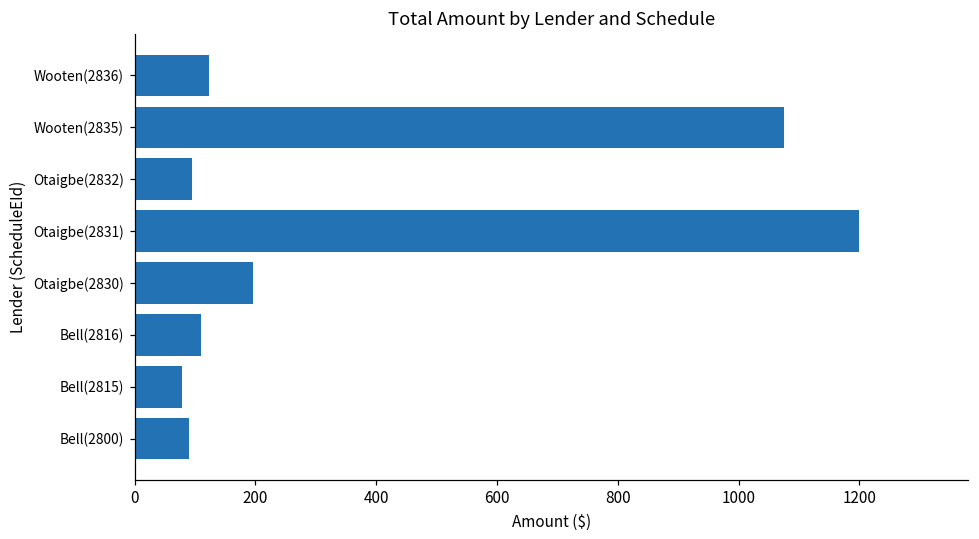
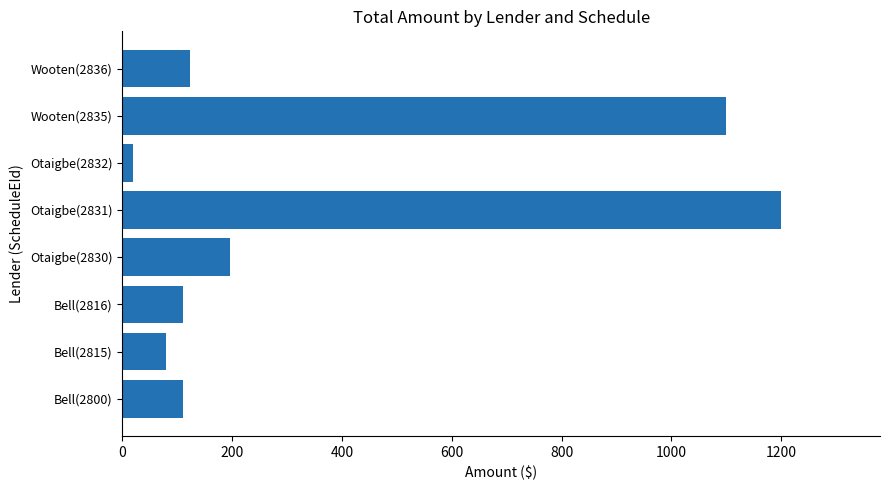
  {
    "Wooten(2836)": 120,
-   "Wooten(2835)": 1080,
-   "Otaigbe(2832)": 100,
+   "Wooten(2835)": 1100,
+   "Otaigbe(2832)": 20,
    "Otaigbe(2831)": 1200,
    "Otaigbe(2830)": 200,
    "Bell(2816)": 110,
    "Bell(2815)": 80,
-   "Bell(2800)": 90
+   "Bell(2800)": 110
  }
